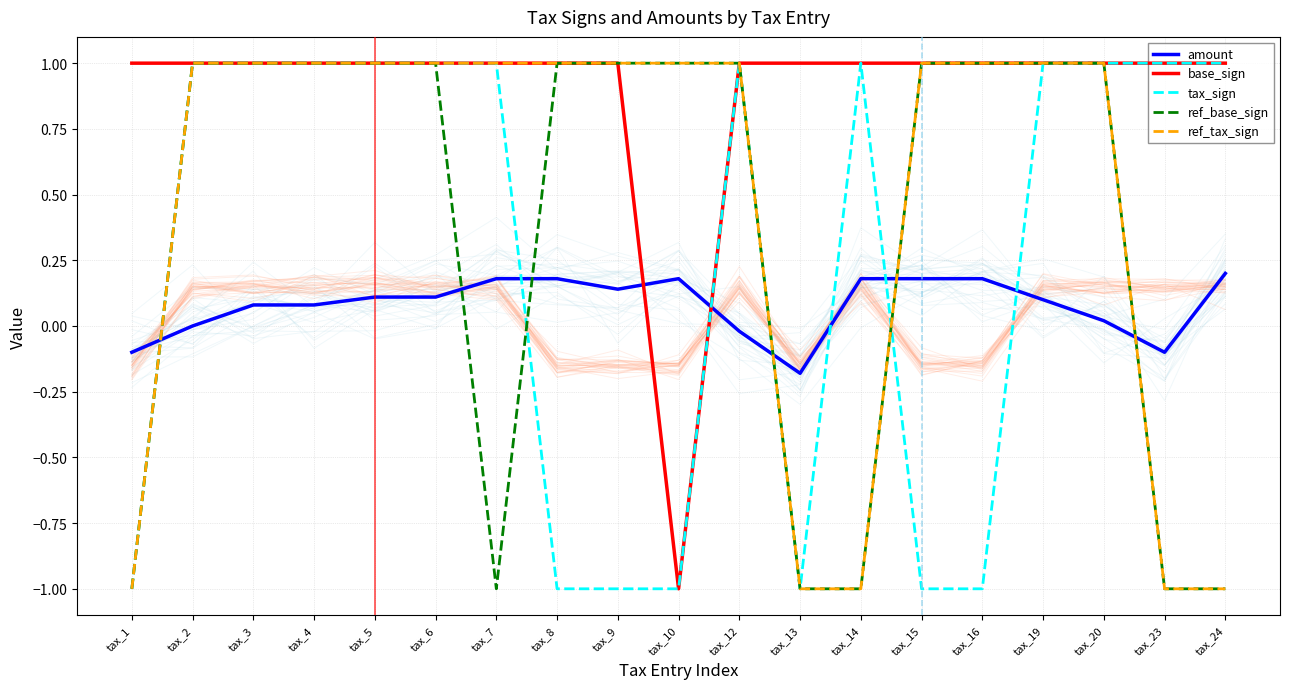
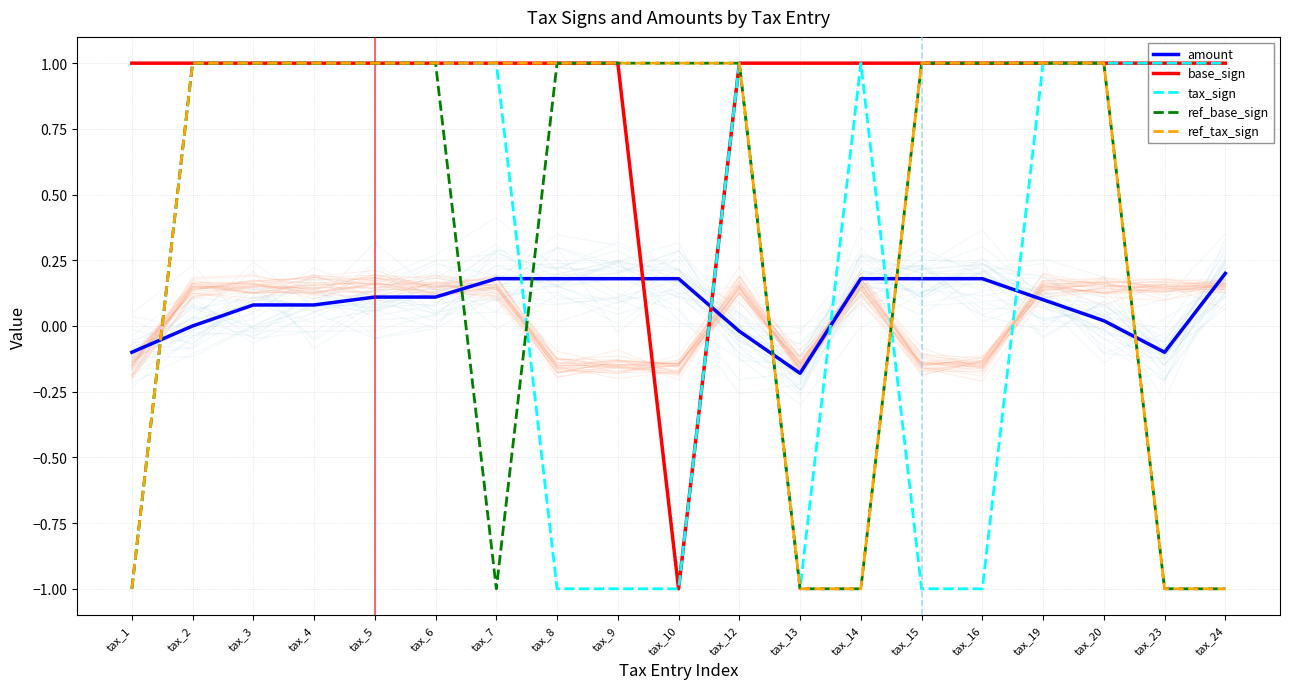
  {
    "amount": {
      "tax_2": 0.00,
-     "tax_9": 0.14,
+     "tax_9": 0.18,
      "tax_12": -0.02,
      "tax_16": 0.18,
      "tax_20": 0.02
    },
    "base_sign": {
      "tax_1": 1.00,
      "tax_13": 1.00
    },
    "tax_sign": {
      "tax_8": -1.00,
      "tax_9": -1.00,
      "tax_15": -1.00,
      "tax_16": -1.00
    },
    "ref_base_sign": {
      "tax_7": -1.00
    }
  }
